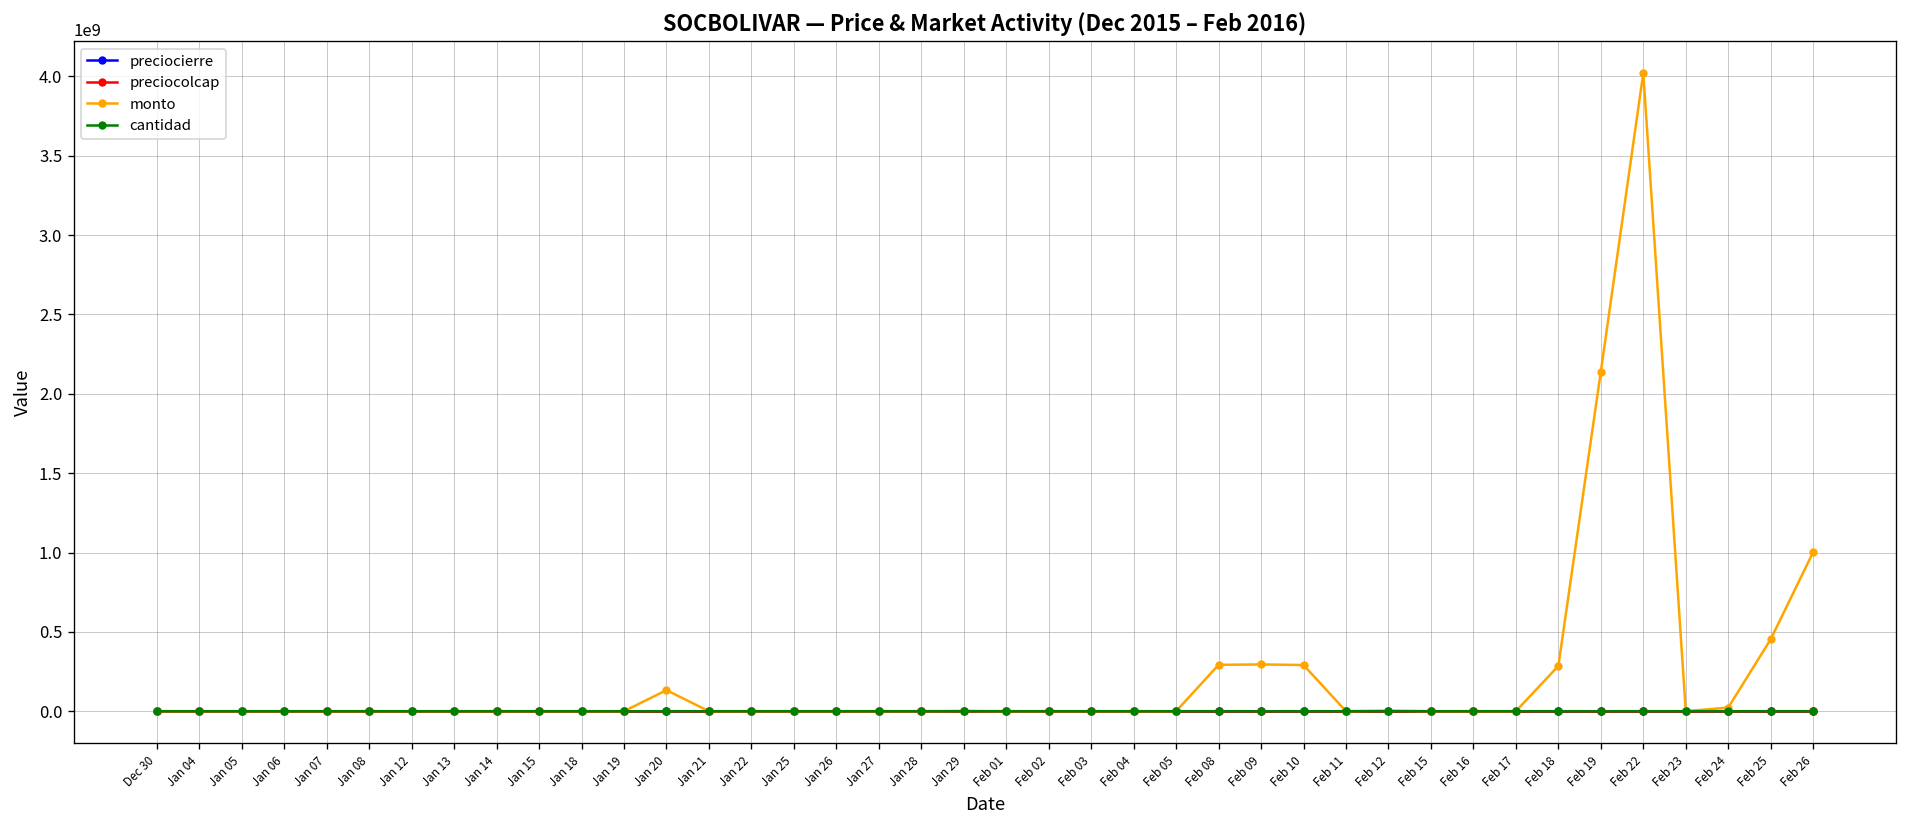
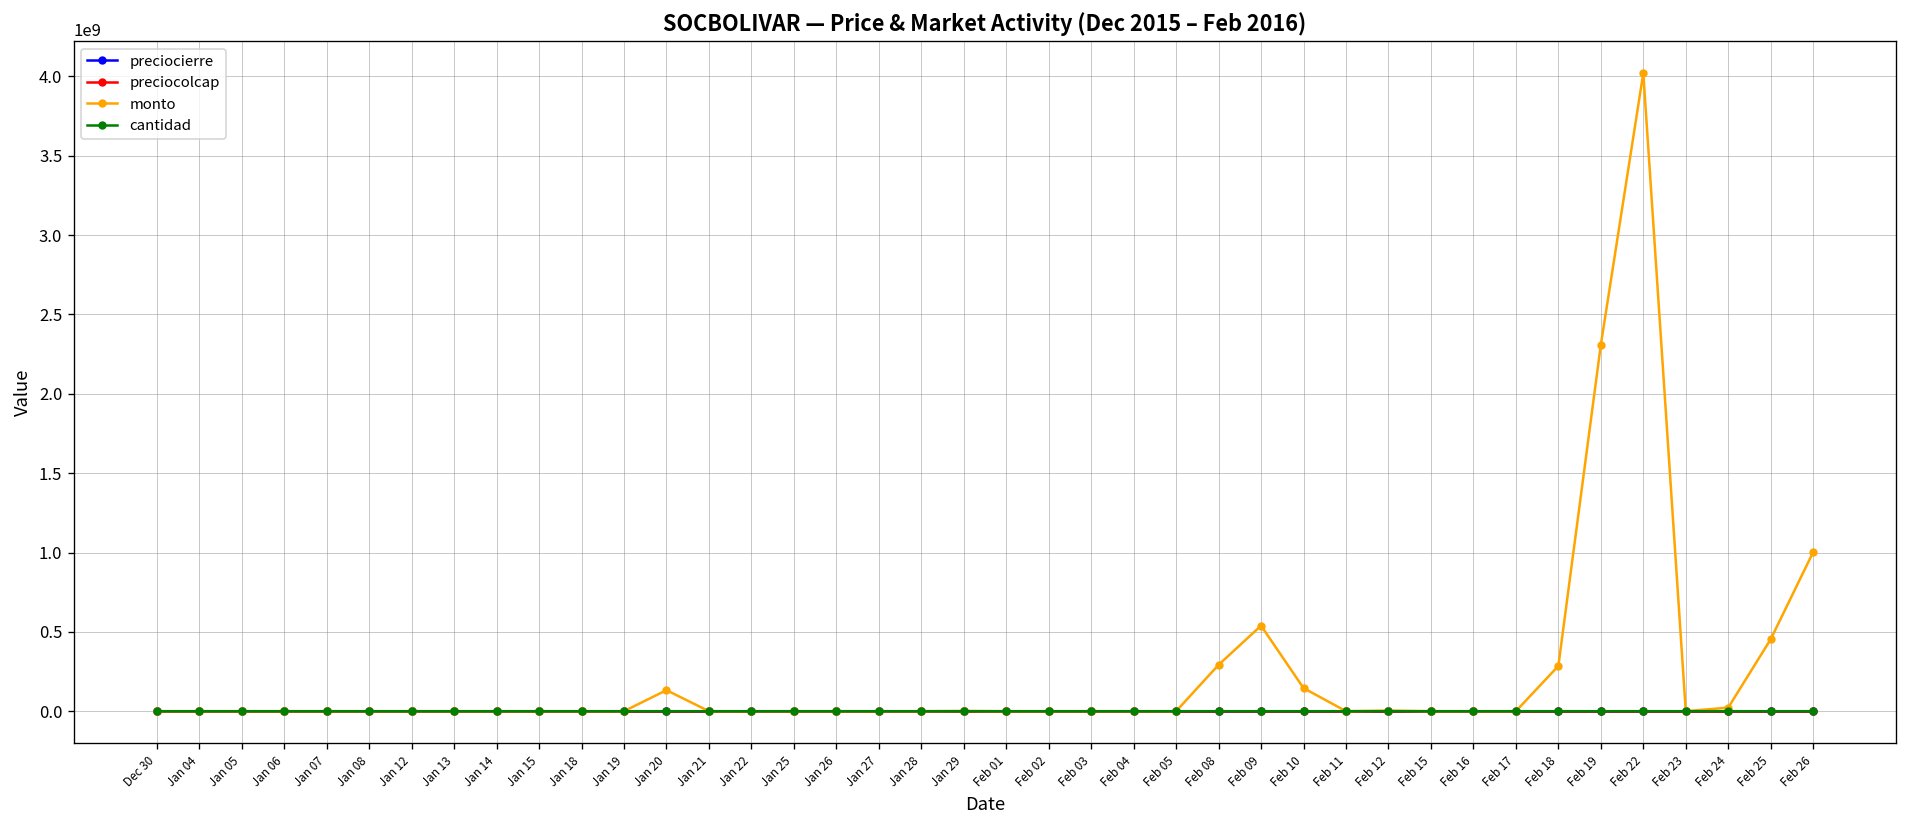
  {
    "cantidad": {
      "Jan 20": 0,
      "Feb 08": 0,
      "Feb 09": 0,
      "Feb 10": 0,
      "Feb 18": 0,
      "Feb 19": 0,
      "Feb 22": 0,
      "Feb 24": 0,
      "Feb 25": 0,
      "Feb 26": 0
    },
    "monto": {
      "Jan 20": 130000000,
      "Feb 08": 290000000,
-     "Feb 09": 290000000,
-     "Feb 10": 290000000,
+     "Feb 09": 540000000,
+     "Feb 10": 150000000,
      "Feb 18": 290000000,
-     "Feb 19": 2140000000,
+     "Feb 19": 2310000000,
      "Feb 22": 4020000000,
      "Feb 24": 20000000,
      "Feb 25": 450000000,
      "Feb 26": 1000000000
    }
  }
